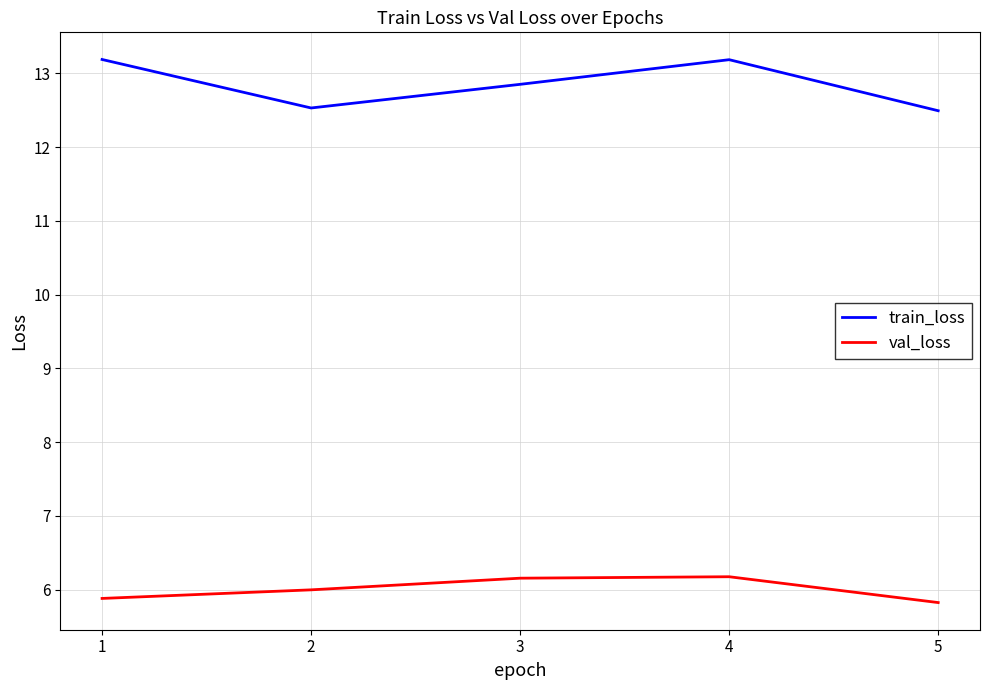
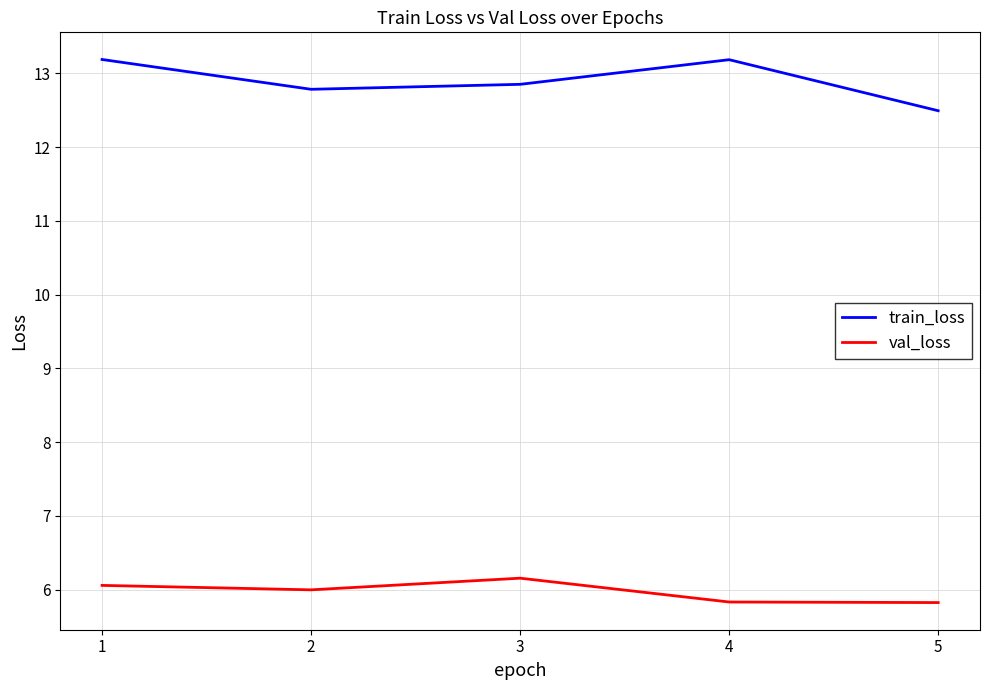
  {
    "train_loss": {
      "1": 13.2,
-     "2": 12.5,
+     "2": 12.8,
      "3": 12.9,
      "4": 13.2,
      "5": 12.5
    },
    "val_loss": {
-     "1": 5.9,
+     "1": 6.1,
      "2": 6.0,
      "3": 6.2,
-     "4": 6.2,
+     "4": 5.8,
      "5": 5.8
    }
  }
